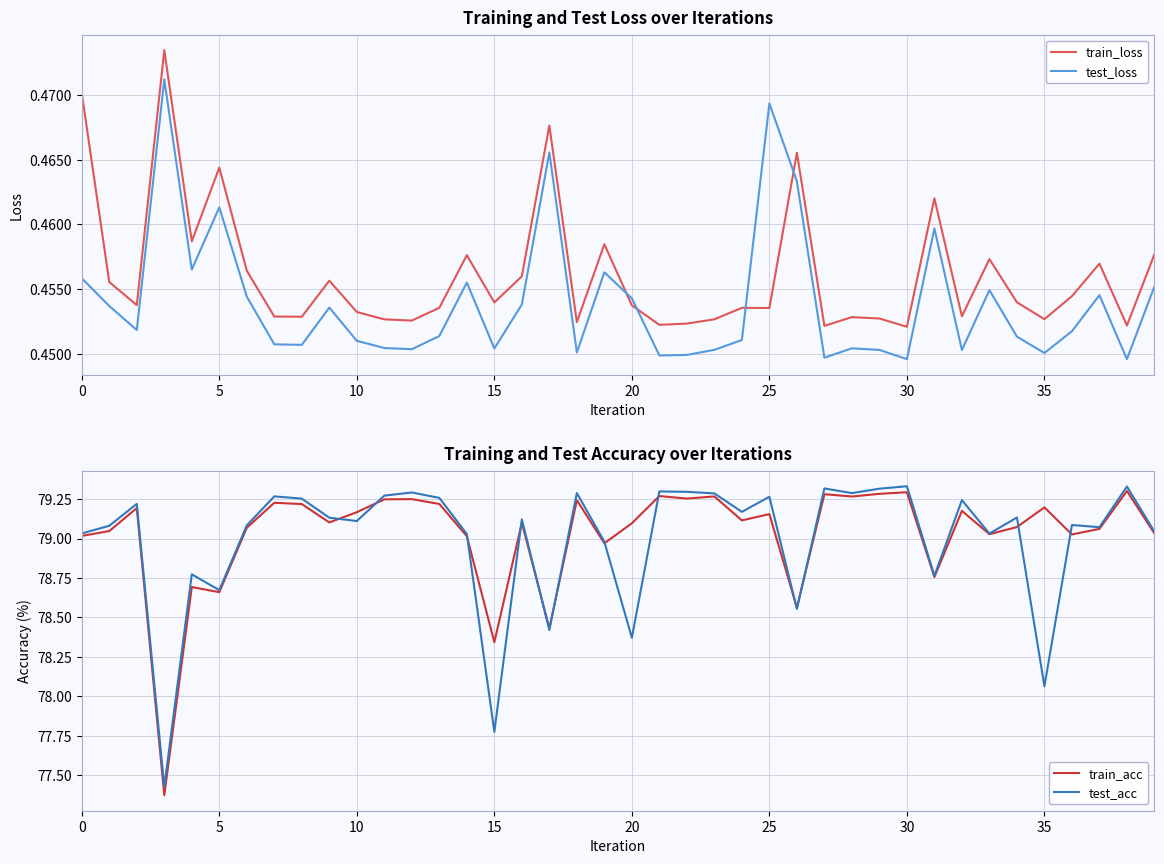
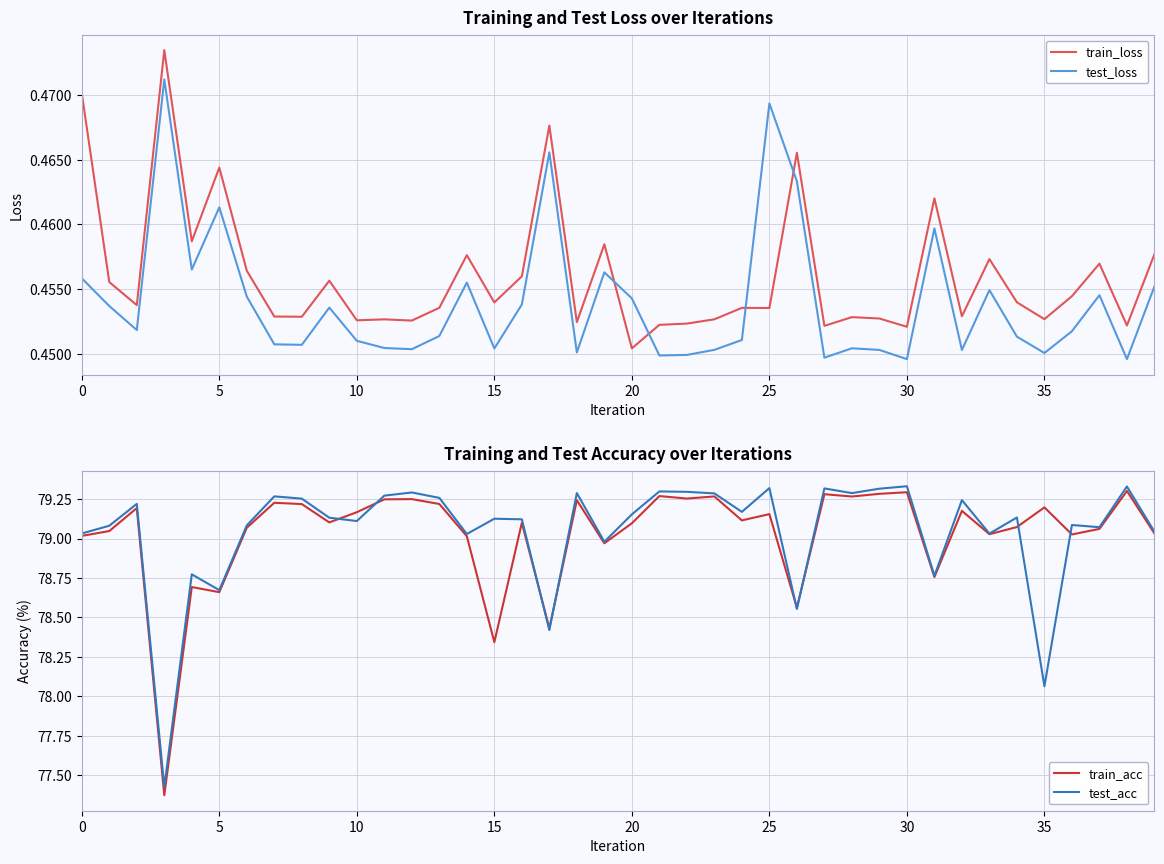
  {
    "Training and Test Loss over Iterations": {
      "train_loss": {
        "0": 0.4701,
        "5": 0.4644,
-       "10": 0.4532,
+       "10": 0.4526,
        "15": 0.4540,
-       "20": 0.4538,
+       "20": 0.4504,
        "25": 0.4535,
        "30": 0.4521,
        "35": 0.4527
      },
      "test_loss": {
        "0": 0.4558,
        "5": 0.4613,
        "10": 0.4510,
        "15": 0.4504,
        "20": 0.4543,
        "25": 0.4693,
        "30": 0.4496,
        "35": 0.4501
      }
    },
    "Training and Test Accuracy over Iterations": {
      "train_acc": {
        "10": 79.17,
        "15": 78.34,
        "20": 79.10,
        "25": 79.15,
        "30": 79.29,
        "35": 79.20
      },
      "test_acc": {
        "10": 79.11,
-       "15": 77.78,
-       "20": 78.37,
-       "25": 79.26,
+       "15": 79.13,
+       "20": 79.15,
+       "25": 79.32,
        "30": 79.33,
        "35": 78.06
      }
    }
  }
